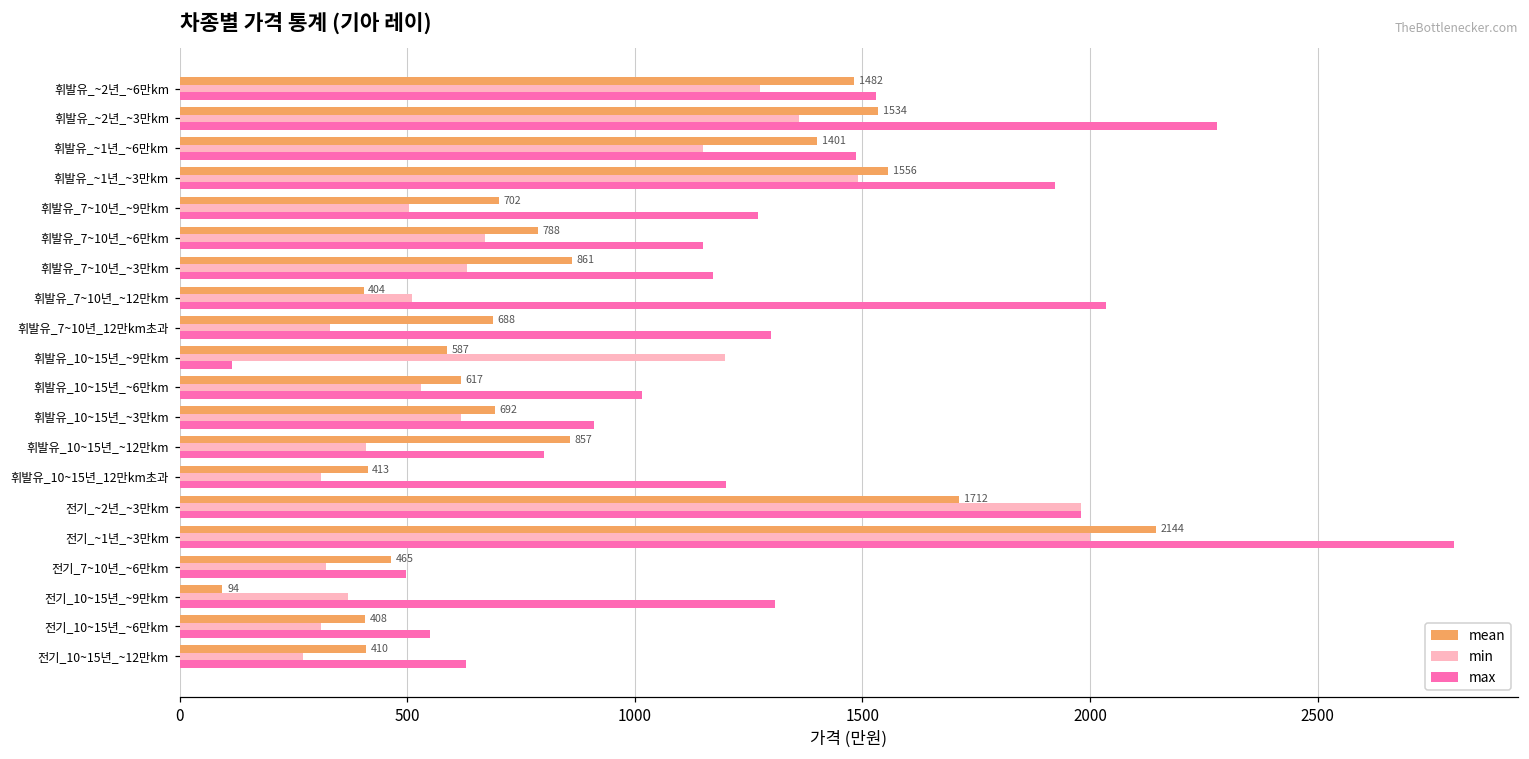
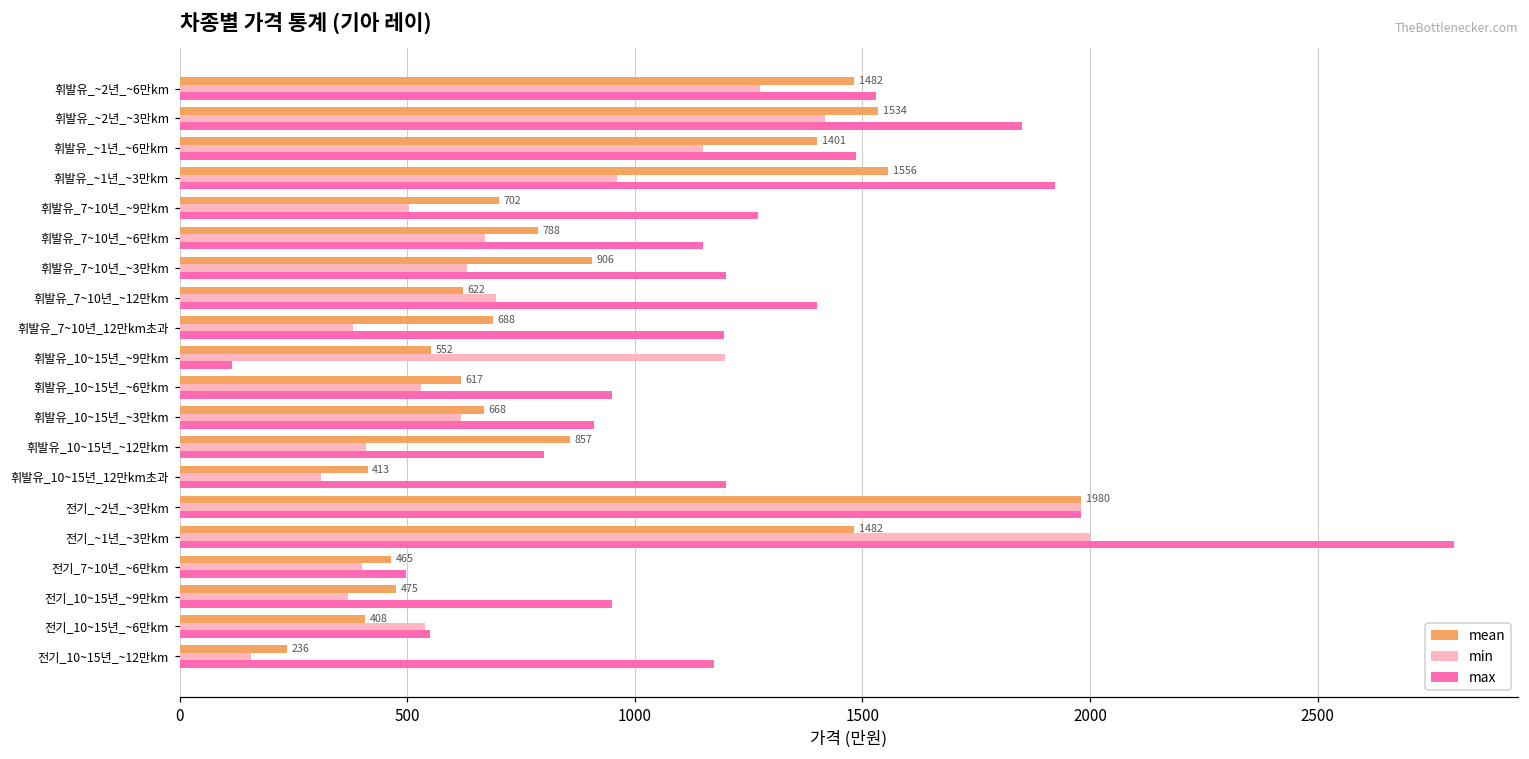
  {
    "mean": {
      "휘발유_~2년_~6만km": 1482,
      "휘발유_~2년_~3만km": 1534,
      "휘발유_~1년_~6만km": 1401,
      "휘발유_~1년_~3만km": 1556,
      "휘발유_7~10년_~9만km": 702,
      "휘발유_7~10년_~6만km": 788,
-     "휘발유_7~10년_~3만km": 861,
-     "휘발유_7~10년_~12만km": 404,
+     "휘발유_7~10년_~3만km": 906,
+     "휘발유_7~10년_~12만km": 622,
      "휘발유_7~10년_12만km초과": 688,
-     "휘발유_10~15년_~9만km": 587,
+     "휘발유_10~15년_~9만km": 552,
      "휘발유_10~15년_~6만km": 617,
-     "휘발유_10~15년_~3만km": 692,
+     "휘발유_10~15년_~3만km": 668,
      "휘발유_10~15년_~12만km": 857,
      "휘발유_10~15년_12만km초과": 413,
-     "전기_~2년_~3만km": 1712,
-     "전기_~1년_~3만km": 2144,
+     "전기_~2년_~3만km": 1980,
+     "전기_~1년_~3만km": 1482,
      "전기_7~10년_~6만km": 465,
-     "전기_10~15년_~9만km": 94,
+     "전기_10~15년_~9만km": 475,
      "전기_10~15년_~6만km": 408,
-     "전기_10~15년_~12만km": 410
+     "전기_10~15년_~12만km": 236
    },
    "min": {
      "휘발유_~2년_~6만km": 1270,
-     "휘발유_~2년_~3만km": 1360,
+     "휘발유_~2년_~3만km": 1420,
      "휘발유_~1년_~6만km": 1150,
-     "휘발유_~1년_~3만km": 1490,
+     "휘발유_~1년_~3만km": 960,
      "휘발유_7~10년_~9만km": 500,
      "휘발유_7~10년_~6만km": 670,
      "휘발유_7~10년_~3만km": 630,
-     "휘발유_7~10년_~12만km": 510,
-     "휘발유_7~10년_12만km초과": 330,
+     "휘발유_7~10년_~12만km": 700,
+     "휘발유_7~10년_12만km초과": 380,
      "휘발유_10~15년_~9만km": 1200,
      "휘발유_10~15년_~6만km": 530,
      "휘발유_10~15년_~3만km": 620,
      "휘발유_10~15년_~12만km": 410,
      "휘발유_10~15년_12만km초과": 310,
      "전기_~1년_~3만km": 2000,
-     "전기_7~10년_~6만km": 320,
+     "전기_7~10년_~6만km": 400,
      "전기_10~15년_~9만km": 370,
-     "전기_10~15년_~6만km": 310,
-     "전기_10~15년_~12만km": 270
+     "전기_10~15년_~6만km": 540,
+     "전기_10~15년_~12만km": 160
    },
    "max": {
      "휘발유_~2년_~6만km": 1530,
-     "휘발유_~2년_~3만km": 2280,
+     "휘발유_~2년_~3만km": 1850,
      "휘발유_~1년_~6만km": 1490,
      "휘발유_~1년_~3만km": 1920,
      "휘발유_7~10년_~9만km": 1270,
      "휘발유_7~10년_~6만km": 1150,
-     "휘발유_7~10년_~3만km": 1170,
-     "휘발유_7~10년_~12만km": 2040,
-     "휘발유_7~10년_12만km초과": 1300,
+     "휘발유_7~10년_~3만km": 1200,
+     "휘발유_7~10년_~12만km": 1400,
+     "휘발유_7~10년_12만km초과": 1200,
      "휘발유_10~15년_~9만km": 110,
-     "휘발유_10~15년_~6만km": 1020,
+     "휘발유_10~15년_~6만km": 950,
      "휘발유_10~15년_~3만km": 910,
      "휘발유_10~15년_~12만km": 800,
      "휘발유_10~15년_12만km초과": 1200,
      "전기_~1년_~3만km": 2800,
      "전기_7~10년_~6만km": 500,
-     "전기_10~15년_~9만km": 1310,
+     "전기_10~15년_~9만km": 950,
      "전기_10~15년_~6만km": 550,
-     "전기_10~15년_~12만km": 630
+     "전기_10~15년_~12만km": 1170
    }
  }
